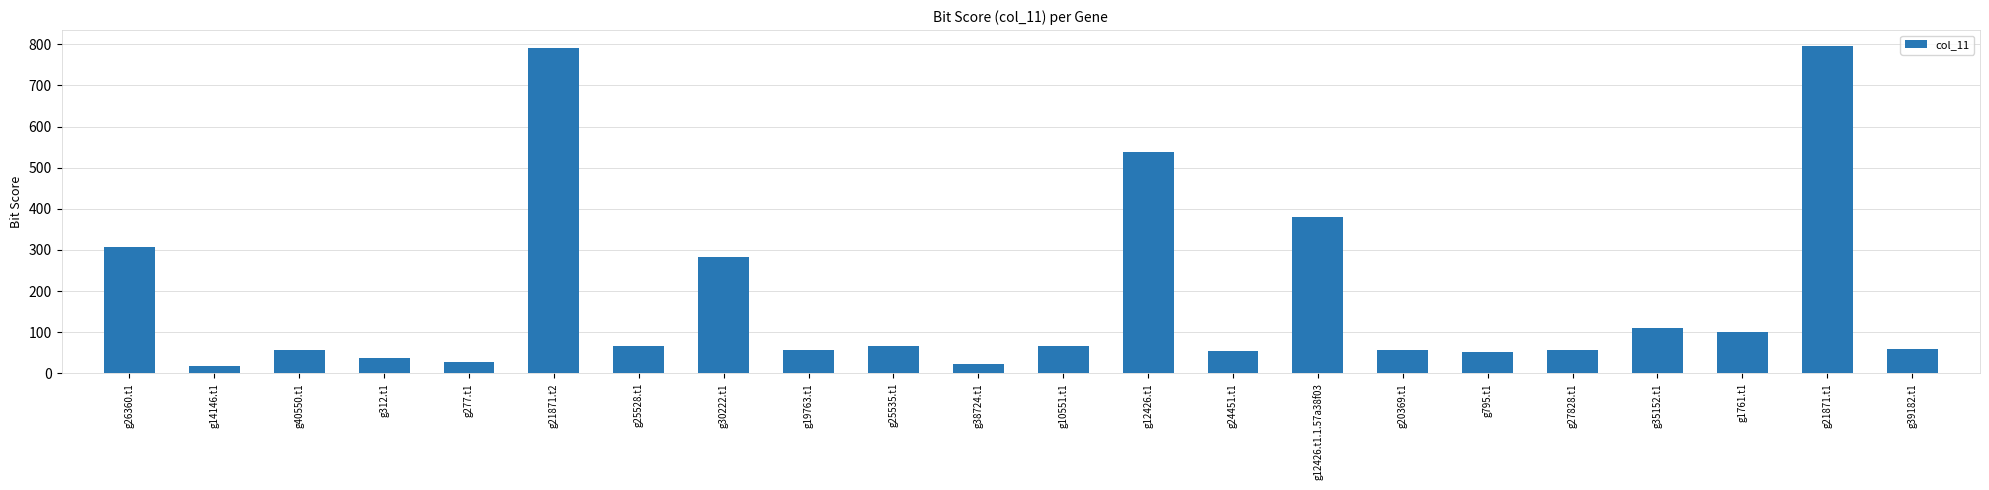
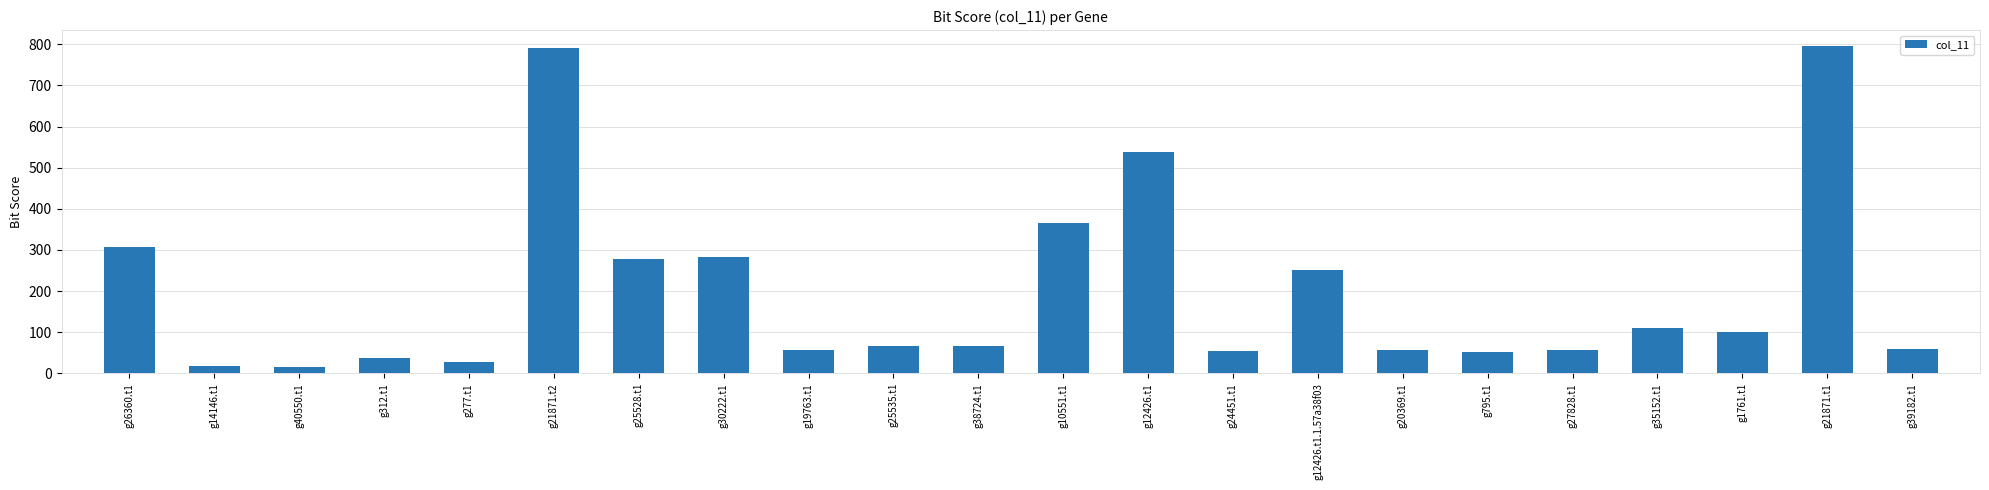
  {
    "g26360.t1": 310,
    "g14146.t1": 20,
-   "g40550.t1": 60,
+   "g40550.t1": 10,
    "g312.t1": 40,
    "g277.t1": 30,
    "g21871.t2": 790,
-   "g25528.t1": 70,
+   "g25528.t1": 280,
    "g30222.t1": 280,
    "g19763.t1": 60,
    "g25535.t1": 70,
-   "g38724.t1": 20,
-   "g10551.t1": 70,
+   "g38724.t1": 70,
+   "g10551.t1": 370,
    "g12426.t1": 540,
    "g24451.t1": 50,
-   "g12426.t1.1.57a38f03": 380,
+   "g12426.t1.1.57a38f03": 250,
    "g20369.t1": 60,
    "g795.t1": 50,
    "g27828.t1": 60,
    "g35152.t1": 110,
    "g1761.t1": 100,
    "g21871.t1": 800,
    "g39182.t1": 60
  }
